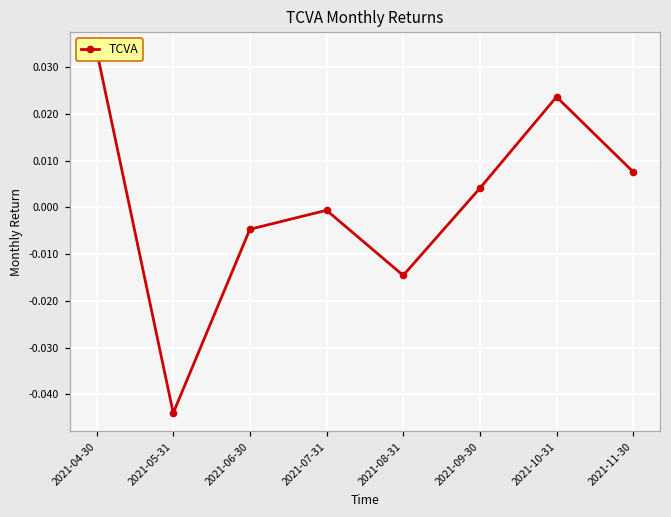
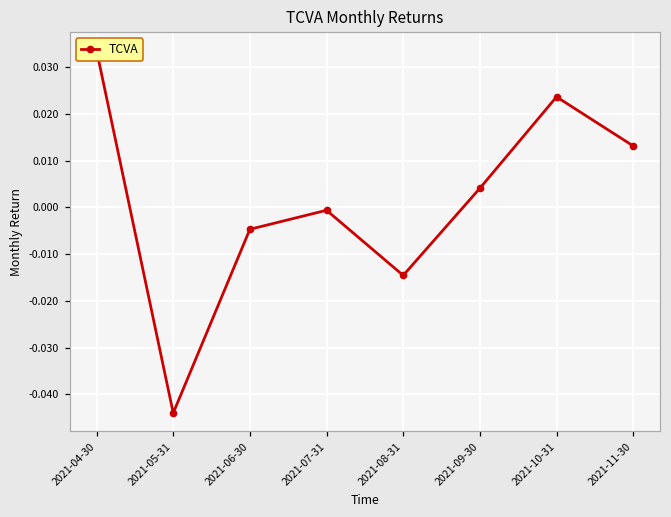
  {
    "2021-05-31": -0.044,
    "2021-06-30": -0.005,
    "2021-07-31": -0.001,
    "2021-08-31": -0.015,
    "2021-09-30": 0.004,
    "2021-10-31": 0.024,
-   "2021-11-30": 0.008
+   "2021-11-30": 0.013
  }
